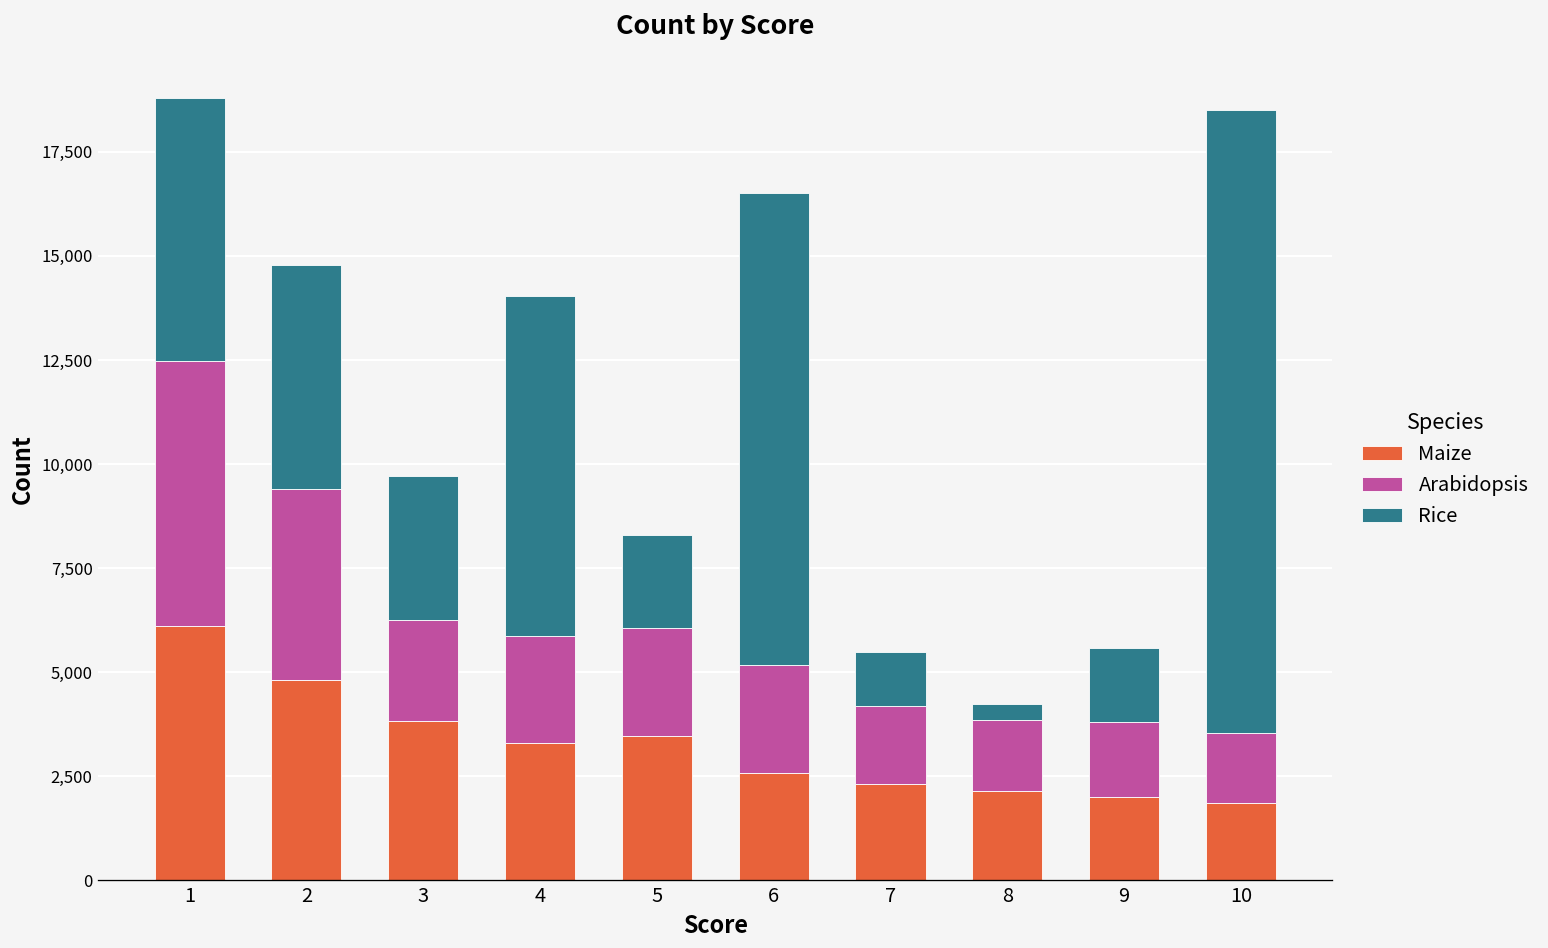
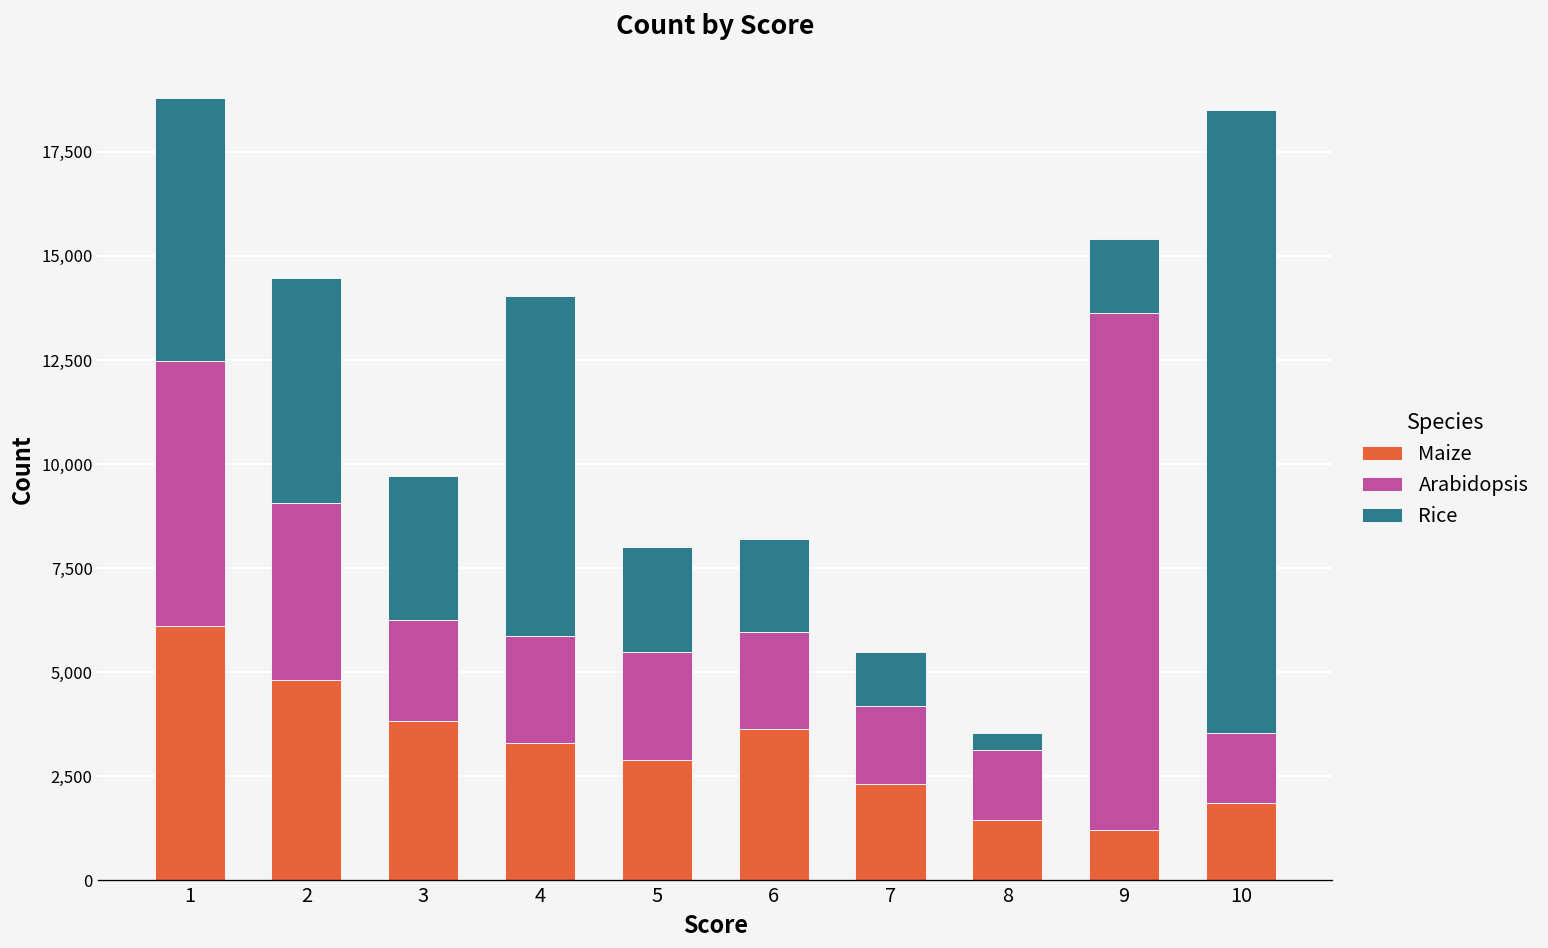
  {
    "Maize": {
      "1": "6,100",
      "2": "4,800",
      "3": "3,800",
      "4": "3,300",
-     "5": "3,500",
-     "6": "2,600",
+     "5": "2,900",
+     "6": "3,600",
      "7": "2,300",
-     "8": "2,200",
-     "9": "2,000",
+     "8": "1,400",
+     "9": "1,200",
      "10": "1,900"
    },
    "Arabidopsis": {
      "1": "6,400",
-     "2": "4,600",
+     "2": "4,300",
      "3": "2,400",
      "4": "2,600",
      "5": "2,600",
-     "6": "2,600",
+     "6": "2,300",
      "7": "1,900",
      "8": "1,700",
-     "9": "1,800",
+     "9": "12,400",
      "10": "1,700"
    },
    "Rice": {
      "1": "6,300",
      "2": "5,400",
      "3": "3,500",
      "4": "8,200",
-     "5": "2,200",
-     "6": "11,300",
+     "5": "2,500",
+     "6": "2,200",
      "7": "1,300",
      "8": "400",
      "9": "1,800",
      "10": "15,000"
    }
  }
